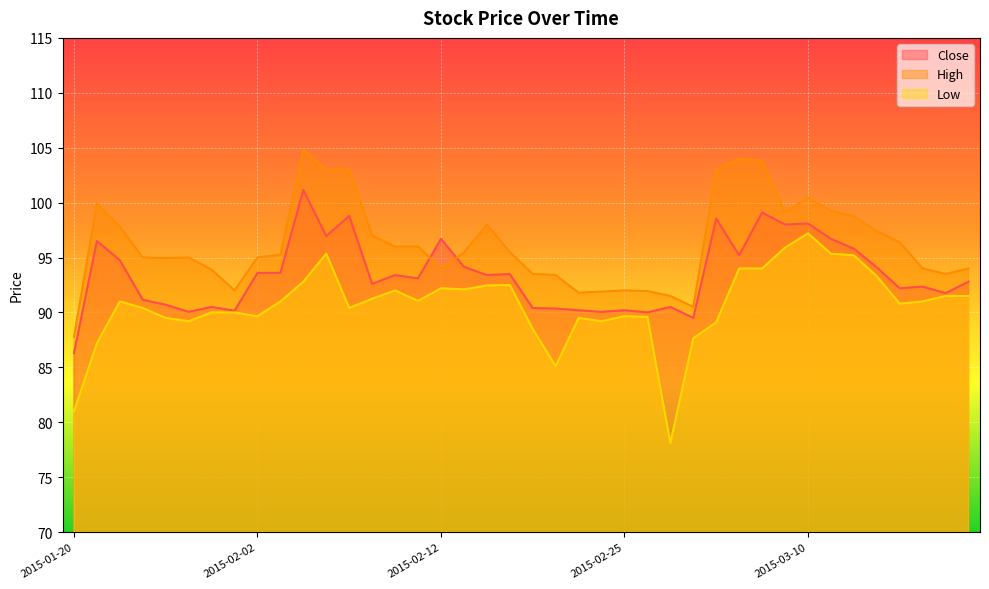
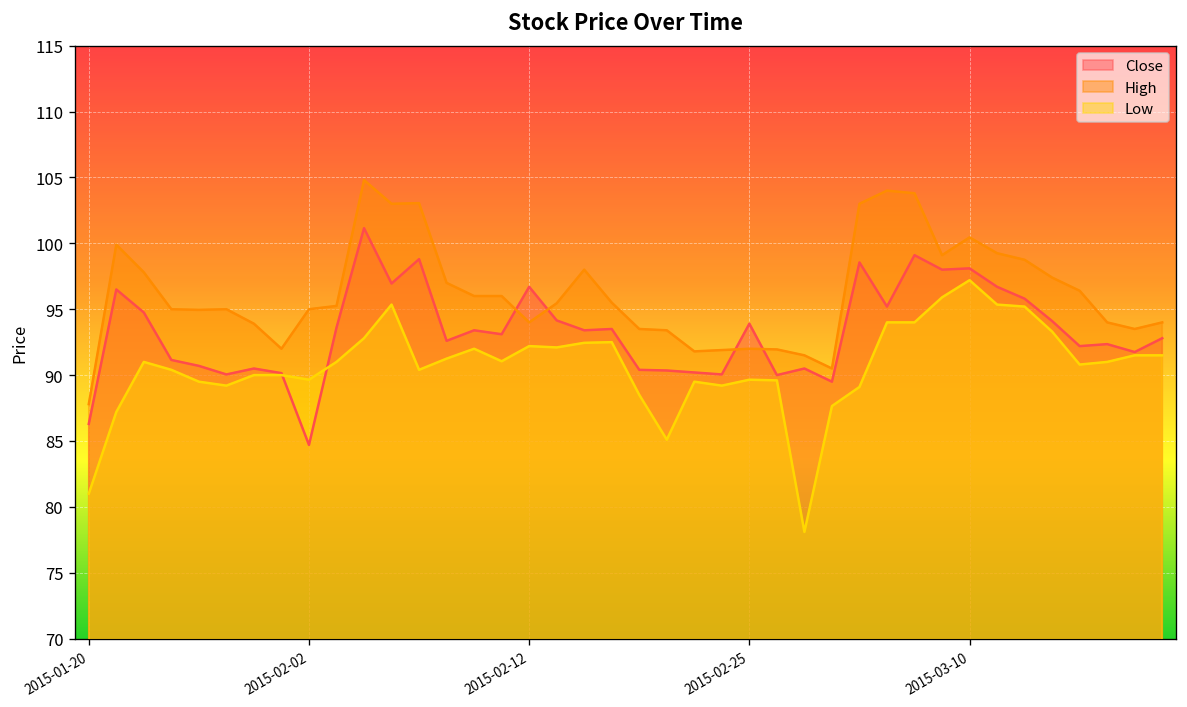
  {
    "Close": {
      "2015-01-20": 86.3,
-     "2015-02-02": 93.6,
+     "2015-02-02": 84.7,
      "2015-02-12": 96.7,
-     "2015-02-25": 90.2,
+     "2015-02-25": 93.9,
      "2015-03-10": 98.1
    }
  }
